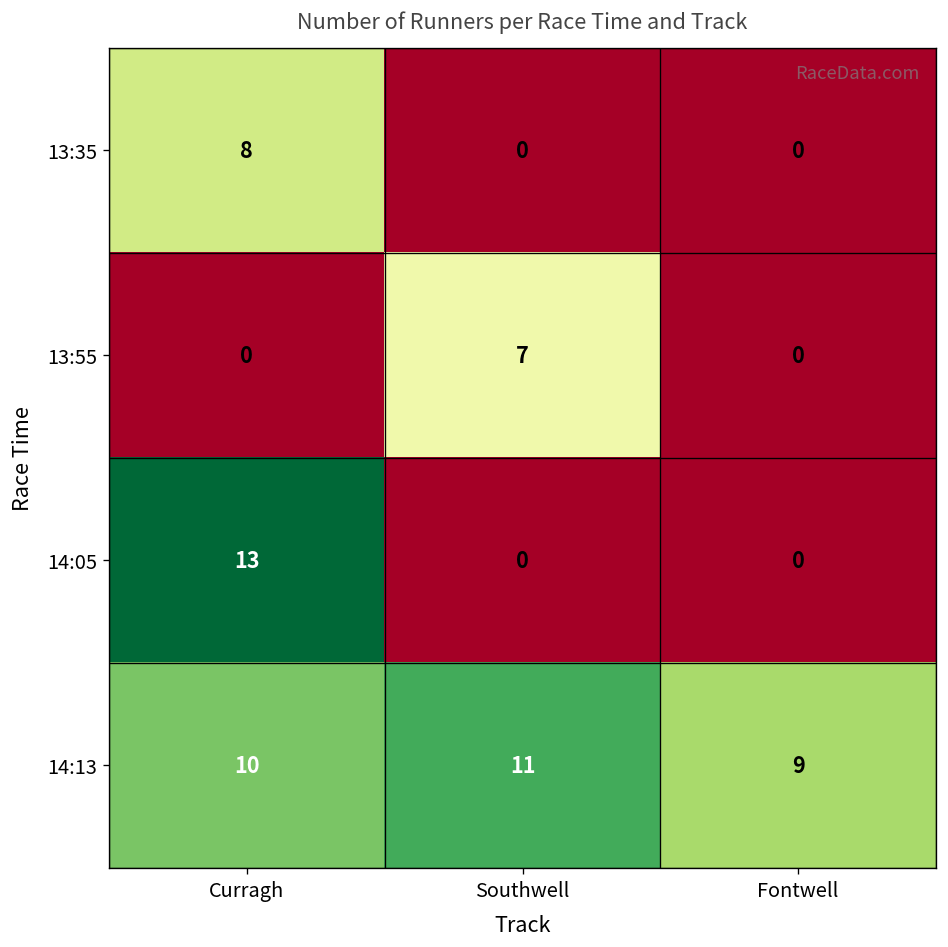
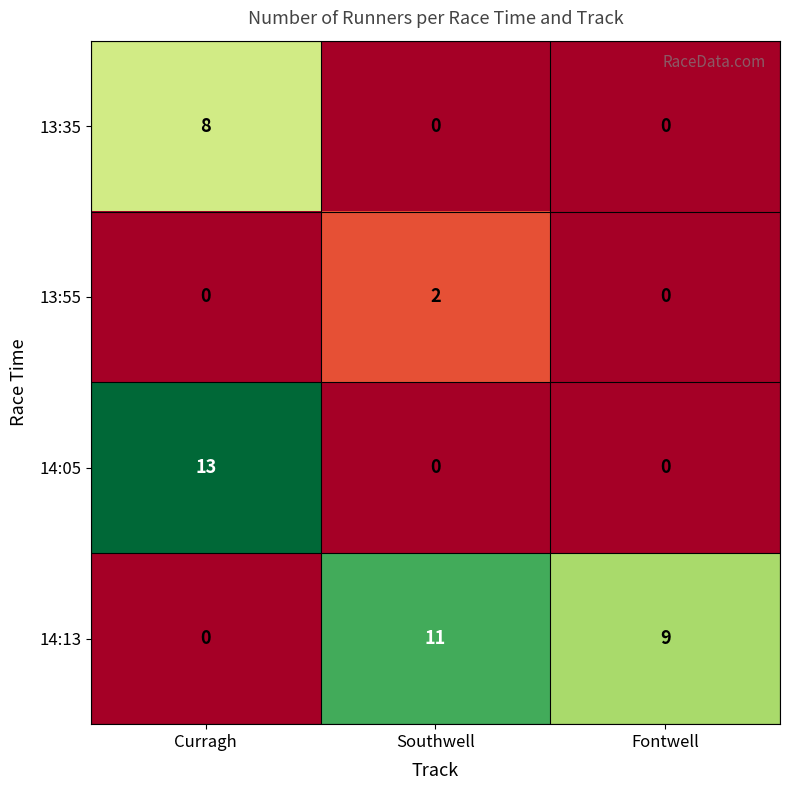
  {
    "13:35": {
      "Curragh": 8,
      "Southwell": 0
    },
    "13:55": {
      "Curragh": 0,
-     "Southwell": 7,
+     "Southwell": 2,
      "Fontwell": 0
    },
    "14:05": {
      "Curragh": 13,
      "Southwell": 0,
      "Fontwell": 0
    },
    "14:13": {
-     "Curragh": 10,
+     "Curragh": 0,
      "Southwell": 11,
      "Fontwell": 9
    }
  }
